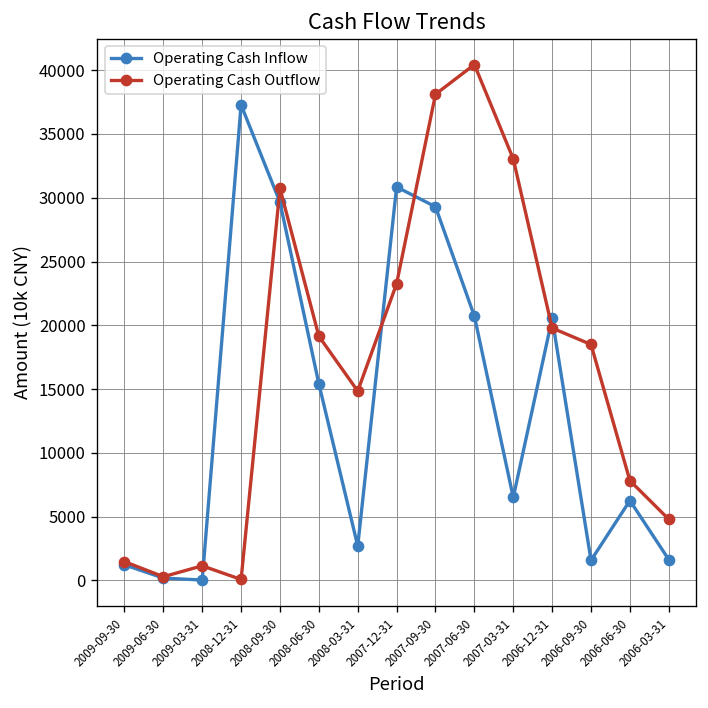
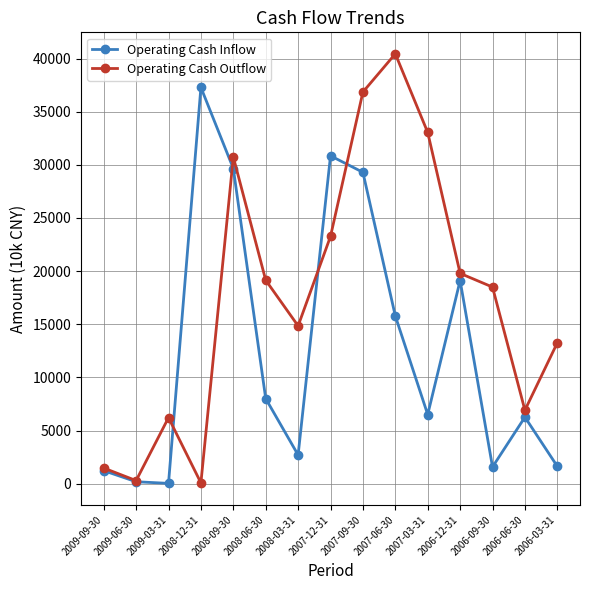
  {
    "Operating Cash Inflow": {
      "2009-09-30": 1200,
      "2009-03-31": 0,
      "2008-12-31": 37300,
      "2008-09-30": 29600,
-     "2008-06-30": 15400,
+     "2008-06-30": 8000,
      "2008-03-31": 2700,
      "2007-12-31": 30800,
      "2007-09-30": 29300,
-     "2007-06-30": 20700,
+     "2007-06-30": 15800,
      "2007-03-31": 6500,
-     "2006-12-31": 20500,
+     "2006-12-31": 19100,
      "2006-09-30": 1600,
      "2006-06-30": 6300,
      "2006-03-31": 1600
    },
    "Operating Cash Outflow": {
      "2009-09-30": 1500,
-     "2009-03-31": 1100,
+     "2009-03-31": 6200,
      "2008-12-31": 100,
      "2008-09-30": 30700,
      "2008-06-30": 19100,
      "2008-03-31": 14800,
      "2007-12-31": 23300,
-     "2007-09-30": 38100,
+     "2007-09-30": 36800,
      "2007-06-30": 40400,
      "2007-03-31": 33000,
      "2006-12-31": 19800,
      "2006-09-30": 18500,
-     "2006-06-30": 7800,
-     "2006-03-31": 4800
+     "2006-06-30": 6900,
+     "2006-03-31": 13300
    }
  }
